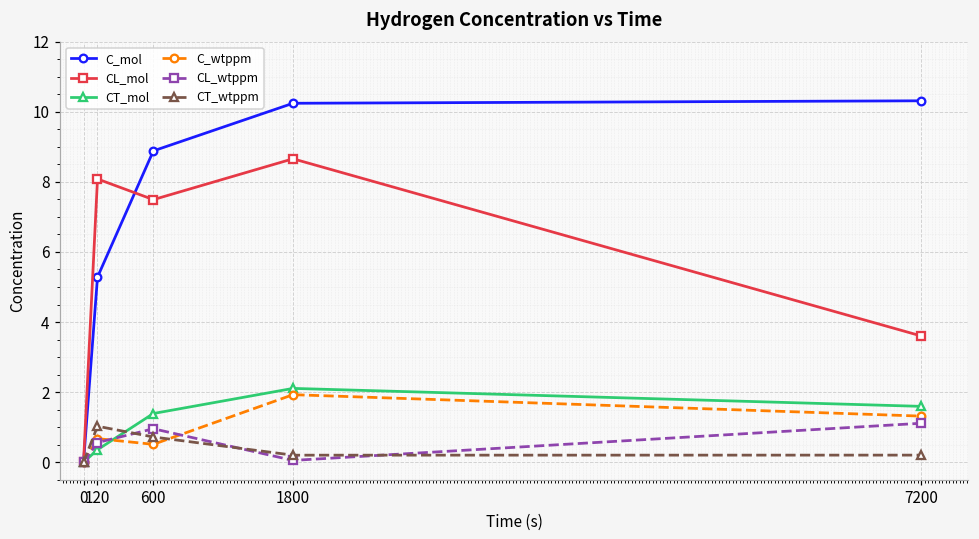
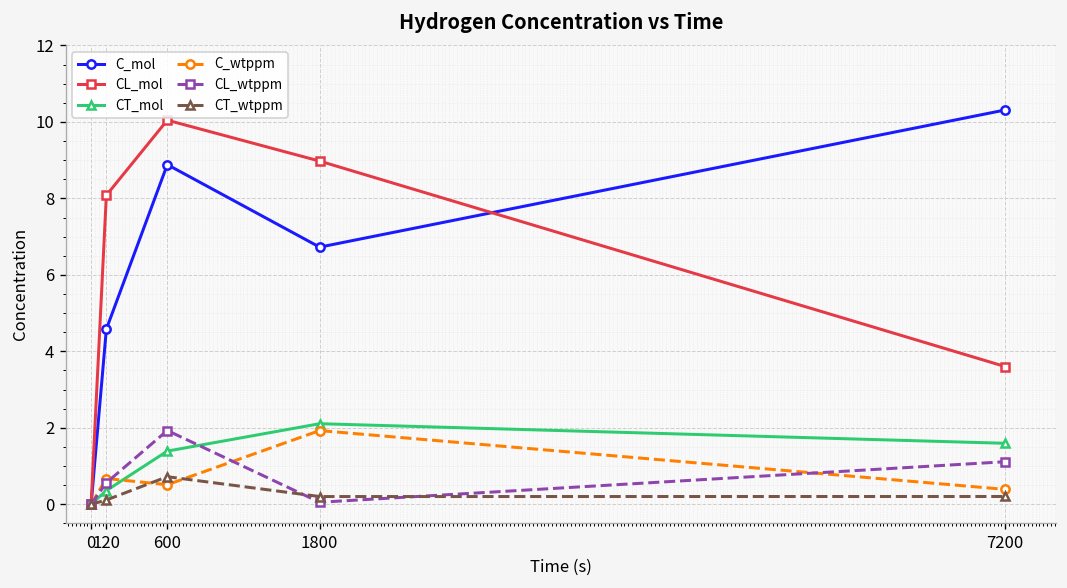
  {
    "C_mol": {
-     "120": 5.3,
+     "120": 4.6,
      "600": 8.9,
-     "1800": 10.2,
+     "1800": 6.7,
      "7200": 10.3
    },
    "CL_mol": {
      "120": 8.1,
-     "600": 7.5,
-     "1800": 8.7,
+     "600": 10.0,
+     "1800": 9.0,
      "7200": 3.6
    },
    "CT_mol": {
      "120": 0.4,
      "600": 1.4,
      "1800": 2.1,
      "7200": 1.6
    },
    "C_wtppm": {
      "120": 0.7,
      "600": 0.5,
      "1800": 1.9,
-     "7200": 1.3
+     "7200": 0.4
    },
    "CL_wtppm": {
      "120": 0.6,
-     "600": 1.0,
+     "600": 1.9,
      "1800": 0.1,
      "7200": 1.1
    },
    "CT_wtppm": {
-     "120": 1.0,
+     "120": 0.1,
      "600": 0.7,
      "1800": 0.2,
      "7200": 0.2
    }
  }
